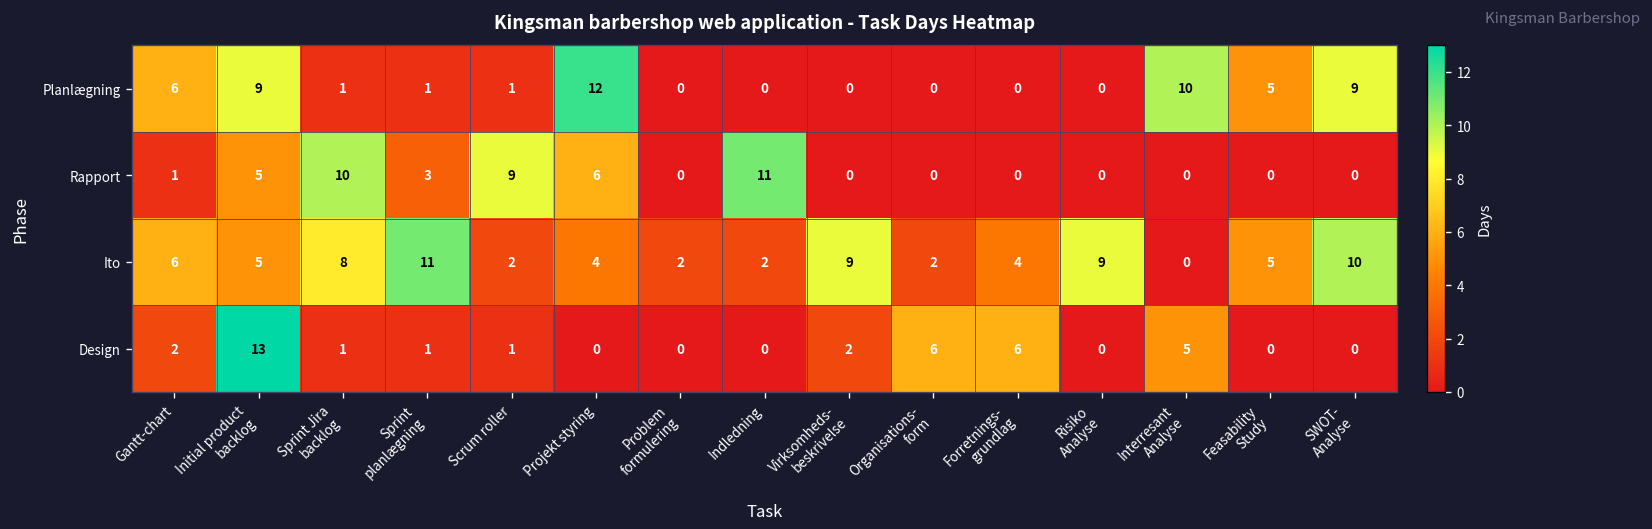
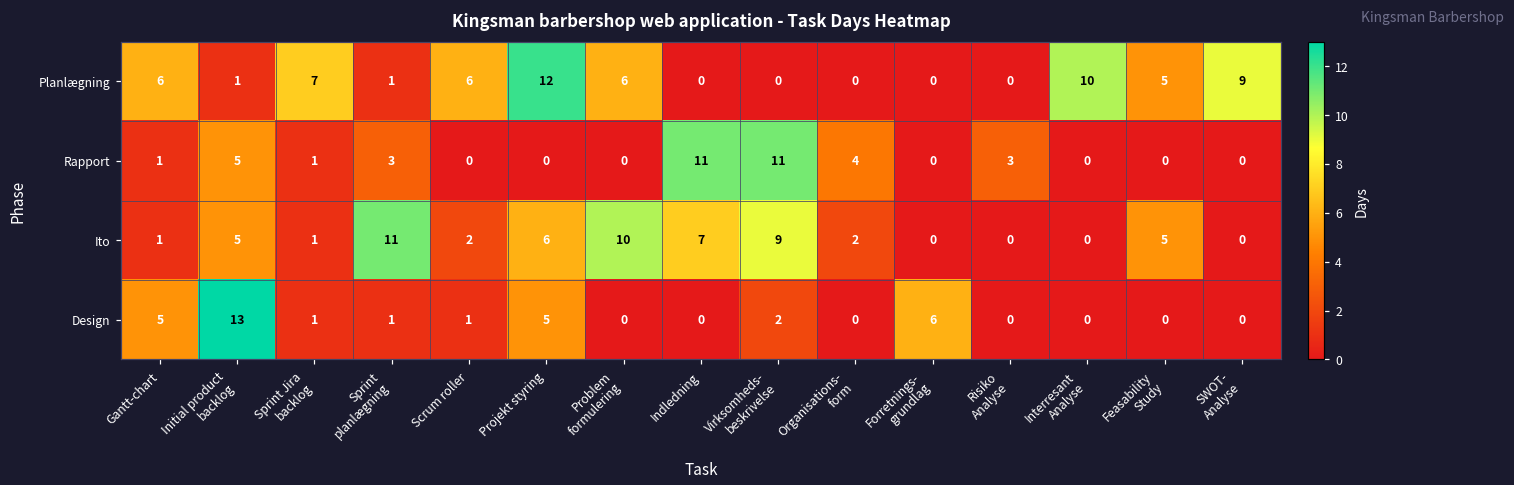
  {
    "Planlægning": {
      "Gantt-chart": 6,
-     "Initial product backlog": 9,
-     "Sprint Jira backlog": 1,
+     "Initial product backlog": 1,
+     "Sprint Jira backlog": 7,
      "Sprint planlægning": 1,
-     "Scrum roller": 1,
+     "Scrum roller": 6,
      "Projekt styring": 12,
-     "Problem formulering": 0,
+     "Problem formulering": 6,
      "Indledning": 0,
      "Virksomheds- beskrivelse": 0,
      "Organisations- form": 0,
      "Forretnings- grundlag": 0,
      "Risiko Analyse": 0,
      "Interresant Analyse": 10,
      "Feasability Study": 5,
      "SWOT- Analyse": 9
    },
    "Rapport": {
      "Gantt-chart": 1,
      "Initial product backlog": 5,
-     "Sprint Jira backlog": 10,
+     "Sprint Jira backlog": 1,
      "Sprint planlægning": 3,
-     "Scrum roller": 9,
-     "Projekt styring": 6,
+     "Scrum roller": 0,
+     "Projekt styring": 0,
      "Problem formulering": 0,
      "Indledning": 11,
-     "Virksomheds- beskrivelse": 0,
-     "Organisations- form": 0,
+     "Virksomheds- beskrivelse": 11,
+     "Organisations- form": 4,
      "Forretnings- grundlag": 0,
-     "Risiko Analyse": 0,
+     "Risiko Analyse": 3,
      "Interresant Analyse": 0,
      "Feasability Study": 0,
      "SWOT- Analyse": 0
    },
    "Ito": {
-     "Gantt-chart": 6,
+     "Gantt-chart": 1,
      "Initial product backlog": 5,
-     "Sprint Jira backlog": 8,
+     "Sprint Jira backlog": 1,
      "Sprint planlægning": 11,
      "Scrum roller": 2,
-     "Projekt styring": 4,
-     "Problem formulering": 2,
-     "Indledning": 2,
+     "Projekt styring": 6,
+     "Problem formulering": 10,
+     "Indledning": 7,
      "Virksomheds- beskrivelse": 9,
      "Organisations- form": 2,
-     "Forretnings- grundlag": 4,
-     "Risiko Analyse": 9,
+     "Forretnings- grundlag": 0,
+     "Risiko Analyse": 0,
      "Interresant Analyse": 0,
      "Feasability Study": 5,
-     "SWOT- Analyse": 10
+     "SWOT- Analyse": 0
    },
    "Design": {
-     "Gantt-chart": 2,
+     "Gantt-chart": 5,
      "Initial product backlog": 13,
      "Sprint Jira backlog": 1,
      "Sprint planlægning": 1,
      "Scrum roller": 1,
-     "Projekt styring": 0,
+     "Projekt styring": 5,
      "Problem formulering": 0,
      "Indledning": 0,
      "Virksomheds- beskrivelse": 2,
-     "Organisations- form": 6,
+     "Organisations- form": 0,
      "Forretnings- grundlag": 6,
      "Risiko Analyse": 0,
-     "Interresant Analyse": 5,
+     "Interresant Analyse": 0,
      "Feasability Study": 0,
      "SWOT- Analyse": 0
    }
  }
